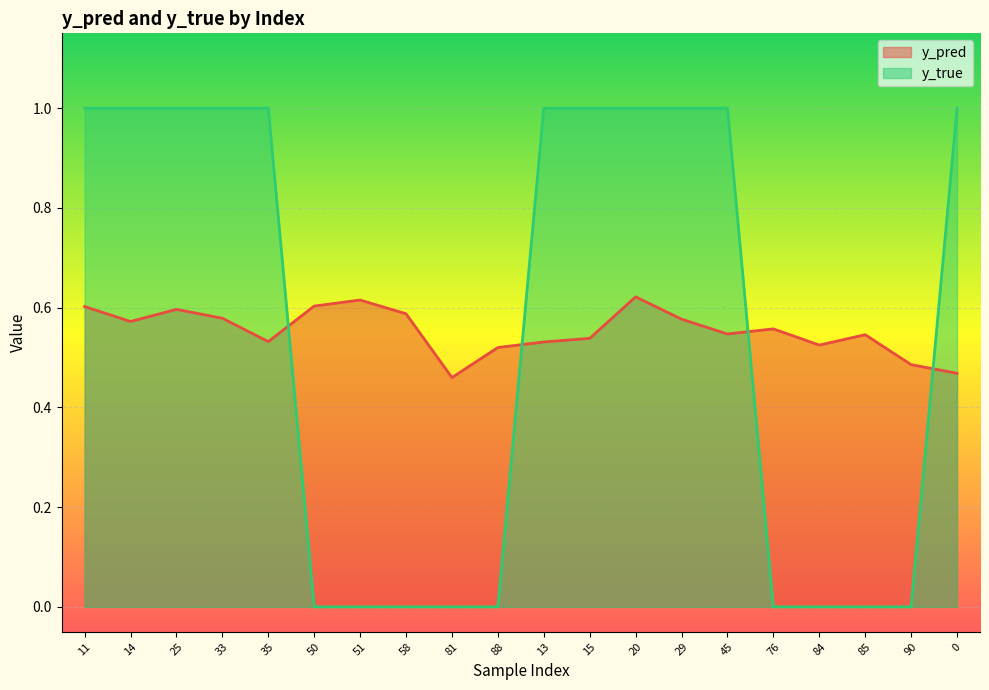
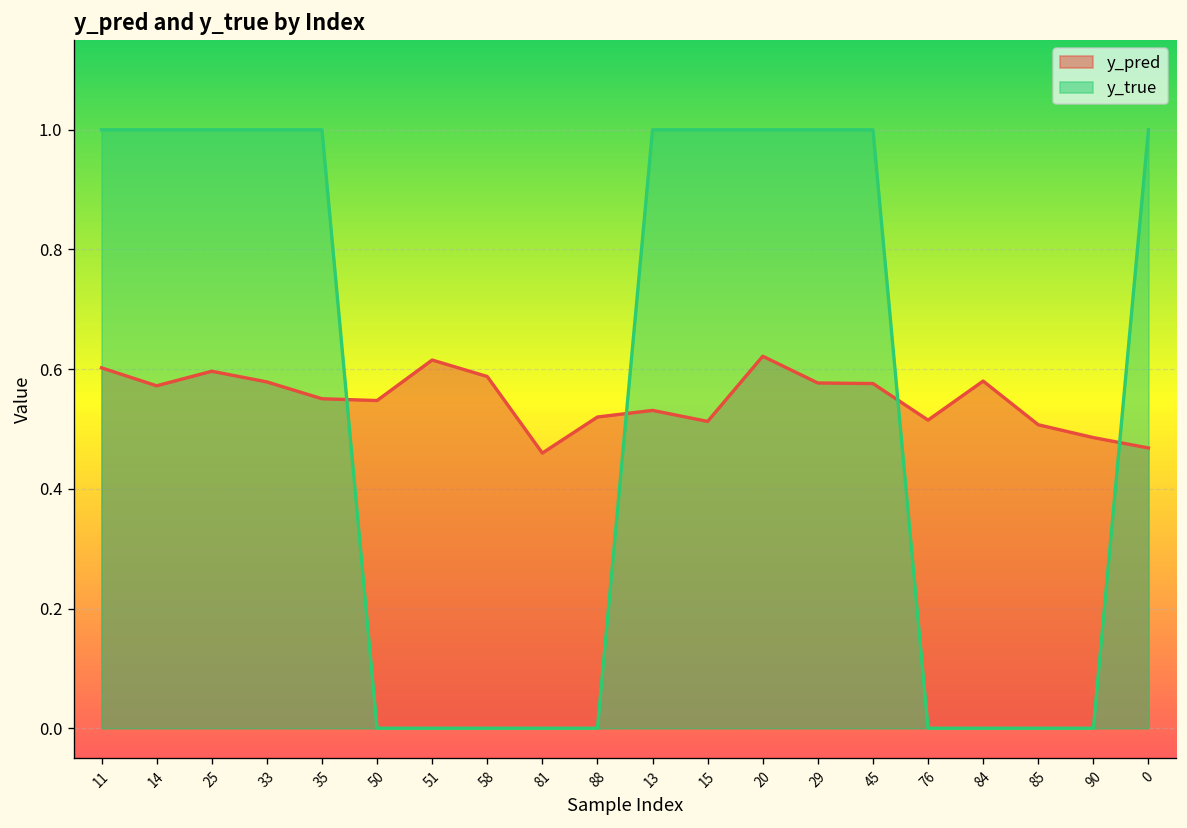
  {
    "y_pred": {
      "11": 0.60,
      "14": 0.57,
      "25": 0.60,
      "33": 0.58,
-     "35": 0.53,
-     "50": 0.60,
+     "35": 0.55,
+     "50": 0.55,
      "51": 0.62,
      "58": 0.59,
      "81": 0.46,
      "88": 0.52,
      "13": 0.53,
-     "15": 0.54,
+     "15": 0.51,
      "20": 0.62,
      "29": 0.58,
-     "45": 0.55,
-     "76": 0.56,
-     "84": 0.52,
-     "85": 0.55,
+     "45": 0.58,
+     "76": 0.51,
+     "84": 0.58,
+     "85": 0.51,
      "90": 0.49,
      "0": 0.47
    },
    "y_true": {
      "11": 1.00,
      "14": 1.00,
      "25": 1.00,
      "33": 1.00,
      "35": 1.00,
      "50": 0.00,
      "51": 0.00,
      "58": 0.00,
      "81": 0.00,
      "88": 0.00,
      "13": 1.00,
      "15": 1.00,
      "20": 1.00,
      "29": 1.00,
      "45": 1.00,
      "76": 0.00,
      "84": 0.00,
      "85": 0.00,
      "90": 0.00,
      "0": 1.00
    }
  }
